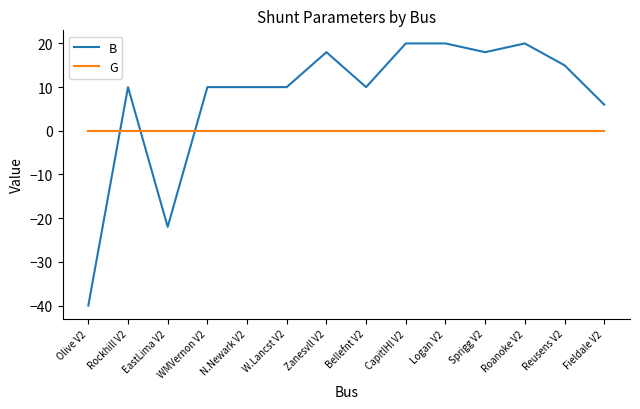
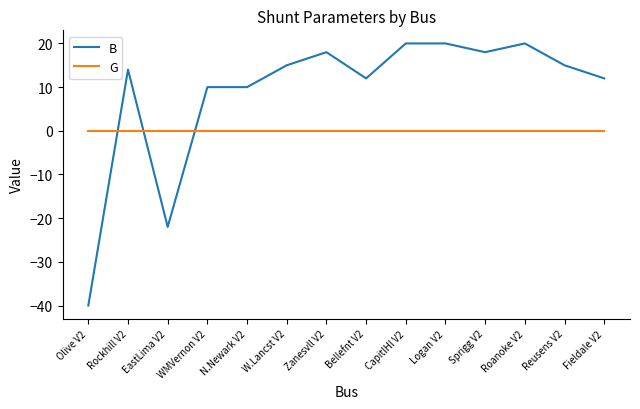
  {
    "B": {
      "Olive V2": -40,
-     "Rockhill V2": 10,
+     "Rockhill V2": 14,
      "EastLima V2": -22,
      "WMVernon V2": 10,
      "N.Newark V2": 10,
-     "W.Lancst V2": 10,
+     "W.Lancst V2": 15,
      "Zanesvll V2": 18,
-     "Bellefnt V2": 10,
+     "Bellefnt V2": 12,
      "CapitlHl V2": 20,
      "Logan V2": 20,
      "Sprigg V2": 18,
      "Roanoke V2": 20,
      "Reusens V2": 15,
-     "Fieldale V2": 6
+     "Fieldale V2": 12
    },
    "G": {
      "Olive V2": 0,
      "Rockhill V2": 0,
      "EastLima V2": 0,
      "WMVernon V2": 0,
      "N.Newark V2": 0,
      "W.Lancst V2": 0,
      "Zanesvll V2": 0,
      "Bellefnt V2": 0,
      "CapitlHl V2": 0,
      "Logan V2": 0,
      "Sprigg V2": 0,
      "Roanoke V2": 0,
      "Reusens V2": 0,
      "Fieldale V2": 0
    }
  }
